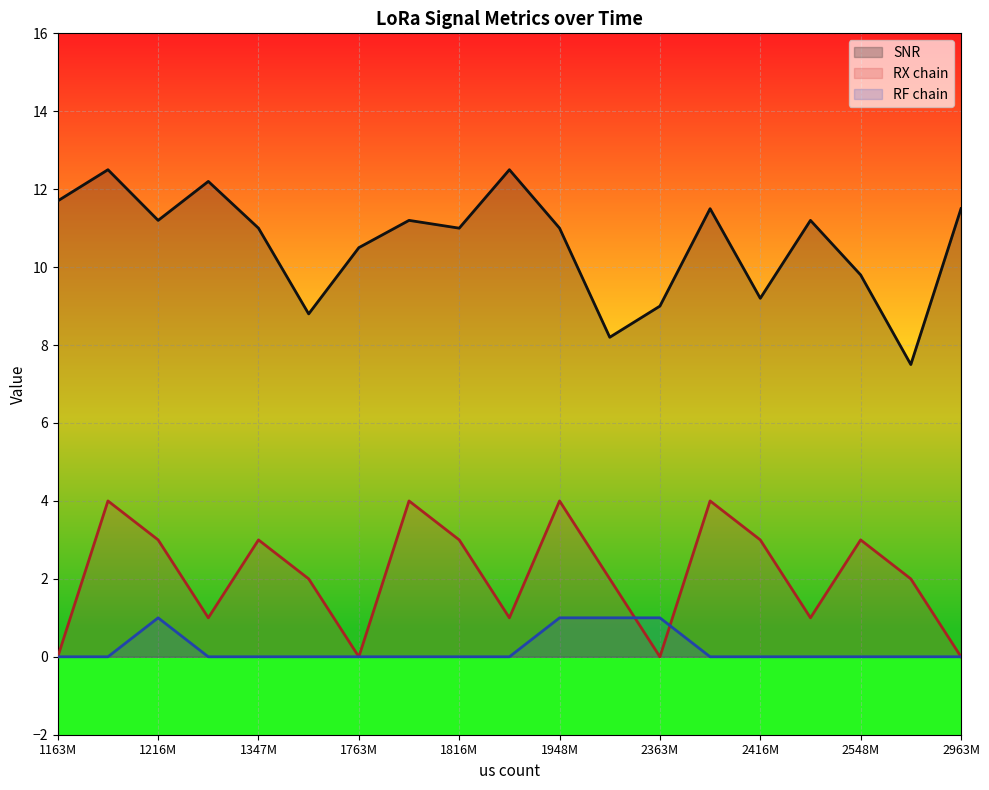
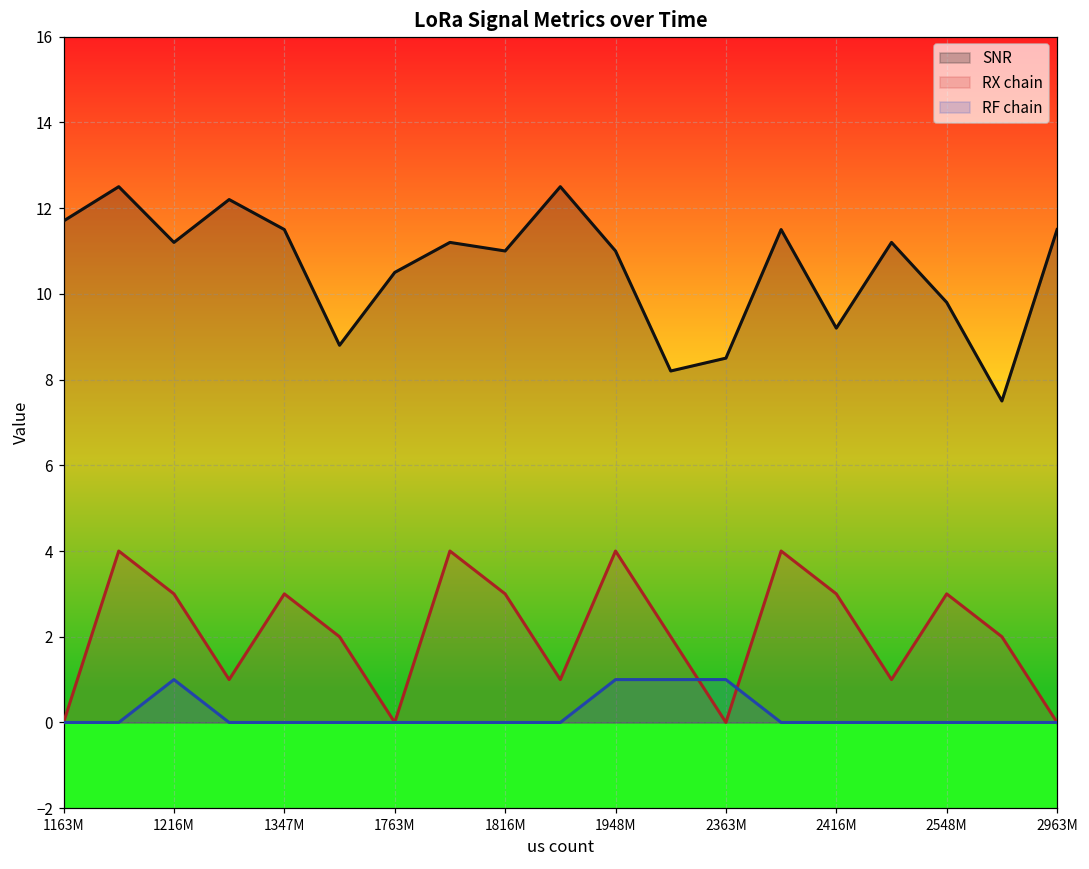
  {
    "SNR": {
      "1163M": 11.7,
      "1216M": 11.2,
-     "1347M": 11.0,
+     "1347M": 11.5,
      "1763M": 10.5,
      "1816M": 11.0,
      "1948M": 11.0,
-     "2363M": 9.0,
+     "2363M": 8.5,
      "2416M": 9.2,
      "2548M": 9.8,
      "2963M": 11.5
    },
    "RX chain": {
      "1216M": 3.0,
      "1347M": 3.0,
      "1816M": 3.0,
      "1948M": 4.0,
      "2363M": 0.0,
      "2416M": 3.0,
      "2548M": 3.0
    },
    "RF chain": {
      "1216M": 1.0,
      "1347M": 0.0,
      "1816M": 0.0,
      "1948M": 1.0,
      "2363M": 1.0,
      "2416M": 0.0,
      "2548M": 0.0
    }
  }
